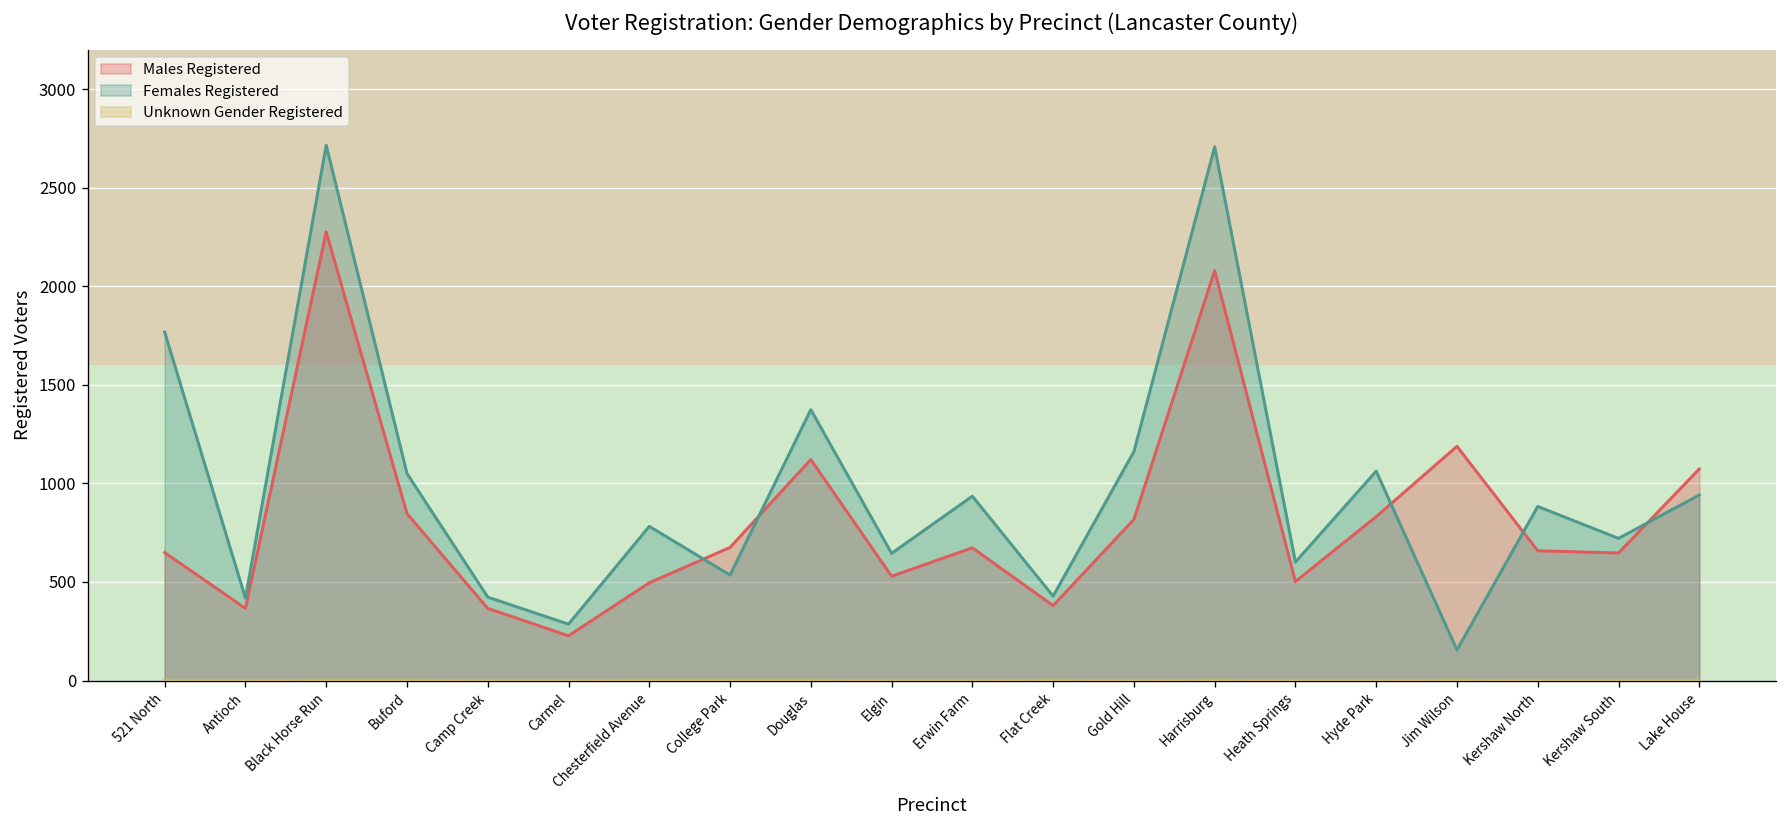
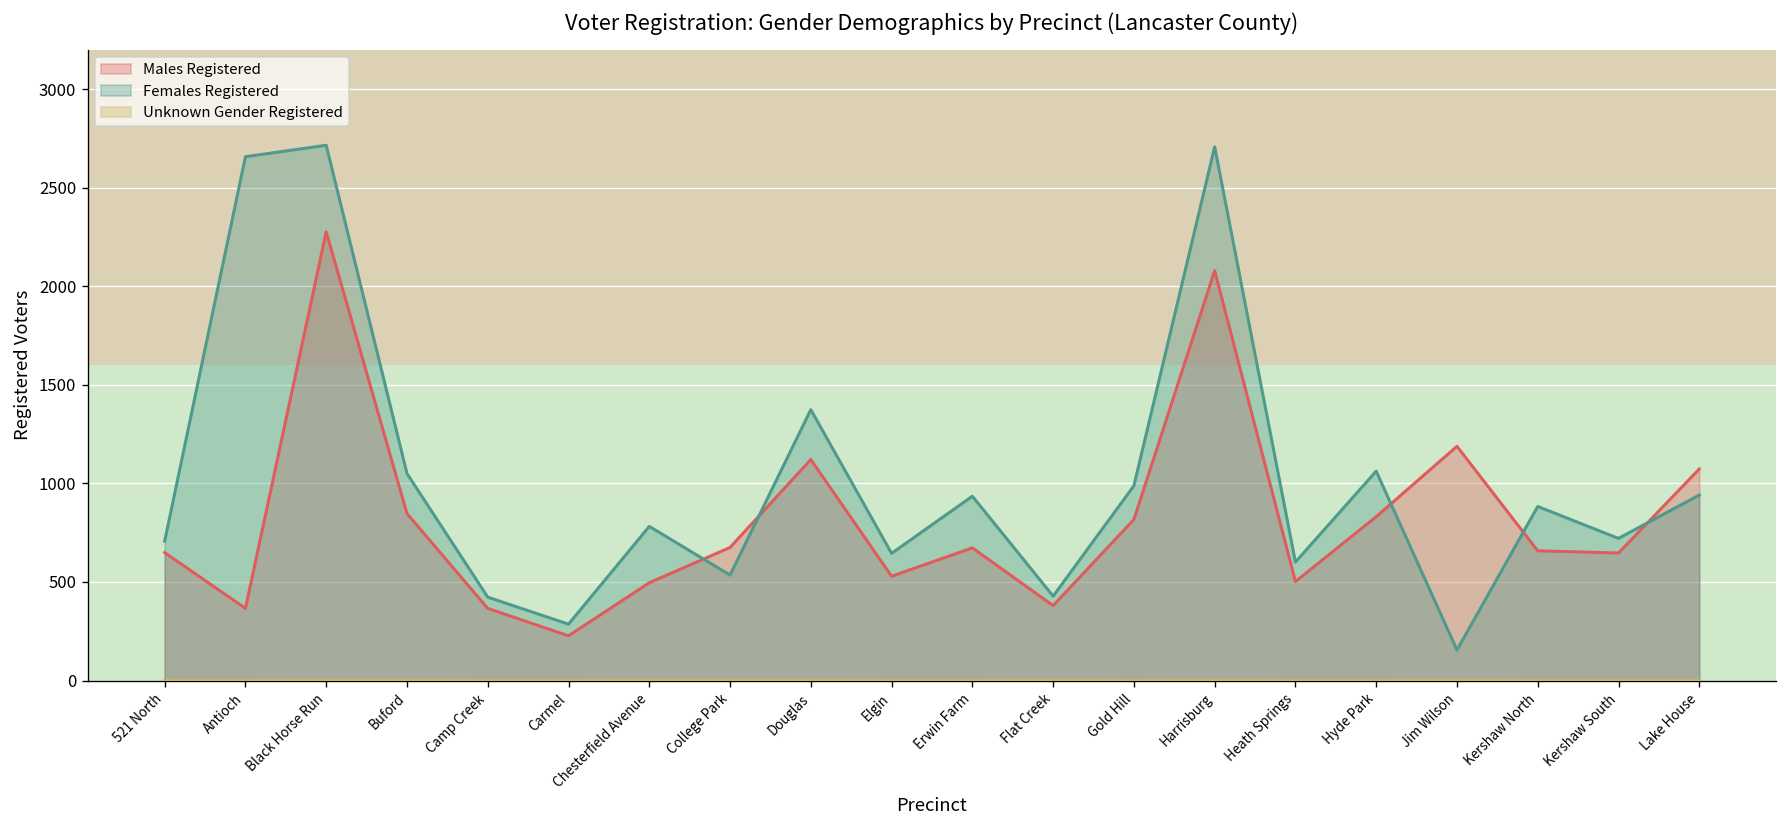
  {
    "Females Registered": {
-     "521 North": 1770,
-     "Antioch": 420,
+     "521 North": 710,
+     "Antioch": 2660,
      "Black Horse Run": 2720,
      "Buford": 1050,
      "Camp Creek": 420,
      "Carmel": 290,
      "Chesterfield Avenue": 780,
      "College Park": 540,
      "Douglas": 1370,
      "Elgin": 650,
      "Erwin Farm": 940,
      "Flat Creek": 430,
-     "Gold Hill": 1160,
+     "Gold Hill": 990,
      "Harrisburg": 2710,
      "Heath Springs": 600,
      "Hyde Park": 1060,
      "Jim Wilson": 160,
      "Kershaw North": 880,
      "Kershaw South": 720,
      "Lake House": 940
    }
  }
